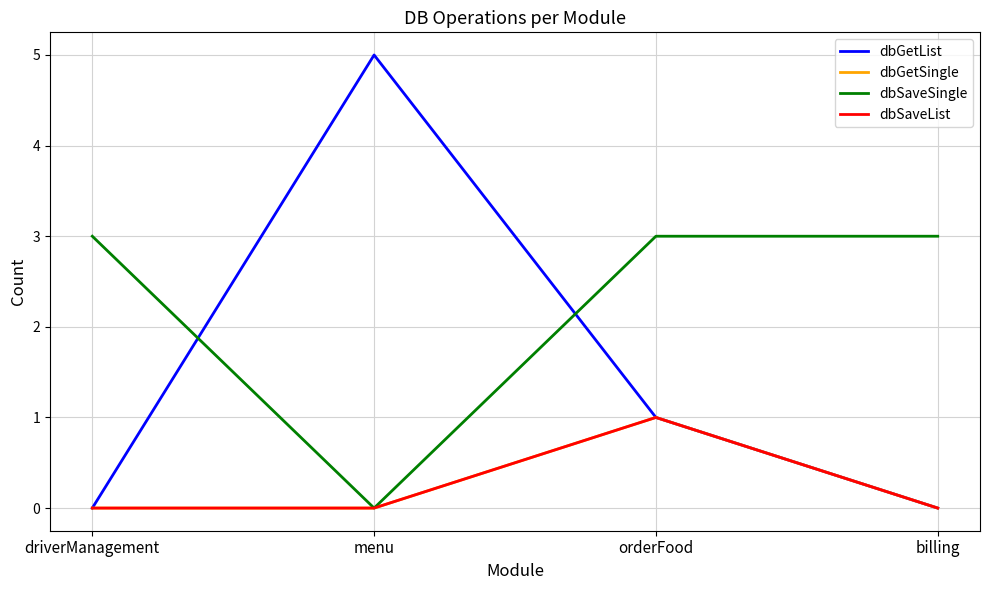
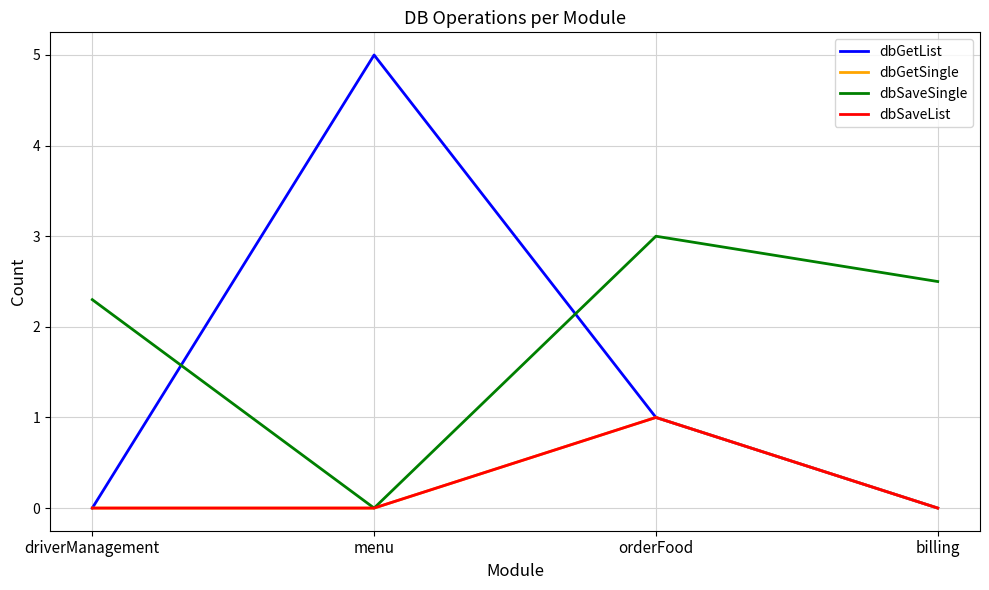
  {
    "dbGetList": {
      "menu": 5.0
    },
    "dbSaveSingle": {
-     "driverManagement": 3.0,
+     "driverManagement": 2.3,
      "orderFood": 3.0,
-     "billing": 3.0
+     "billing": 2.5
    }
  }
